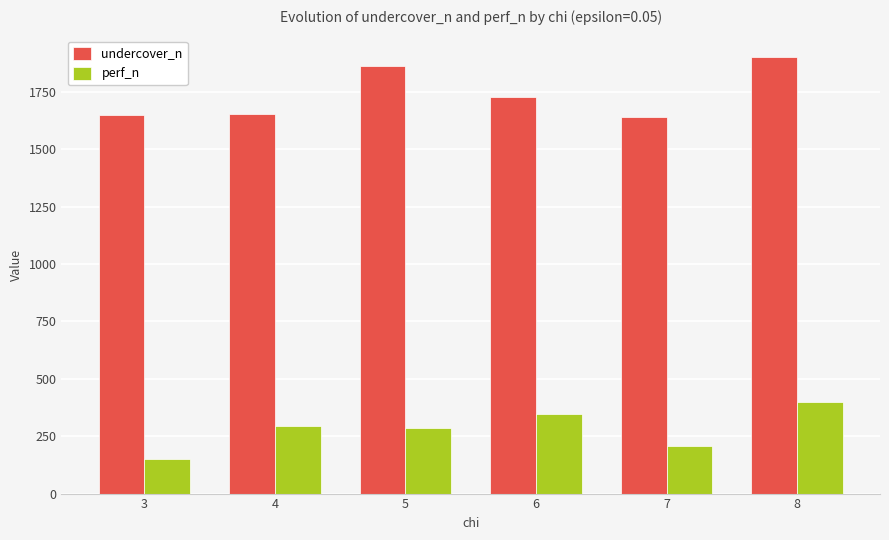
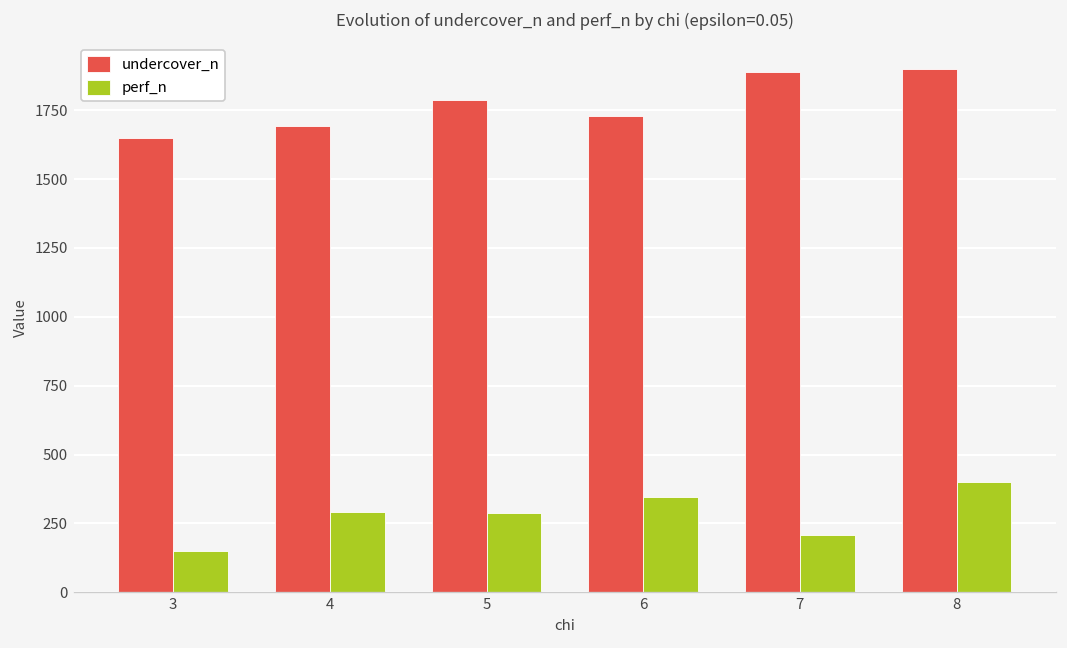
  {
    "undercover_n": {
      "3": 1650,
-     "4": 1650,
-     "5": 1860,
+     "4": 1690,
+     "5": 1790,
      "6": 1730,
-     "7": 1640,
+     "7": 1890,
      "8": 1900
    },
    "perf_n": {
      "3": 150,
      "4": 290,
      "5": 290,
      "6": 350,
      "7": 210,
      "8": 400
    }
  }
